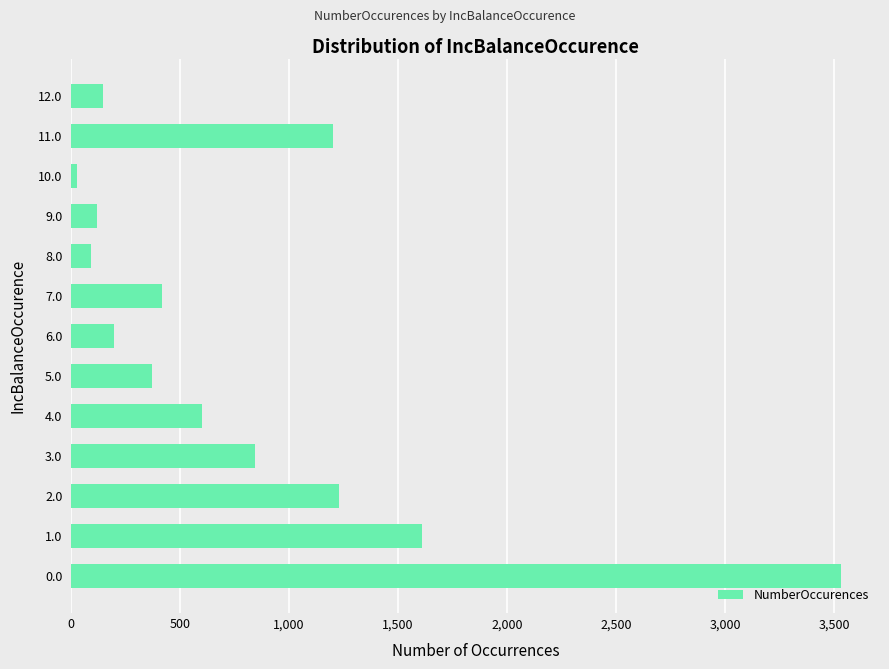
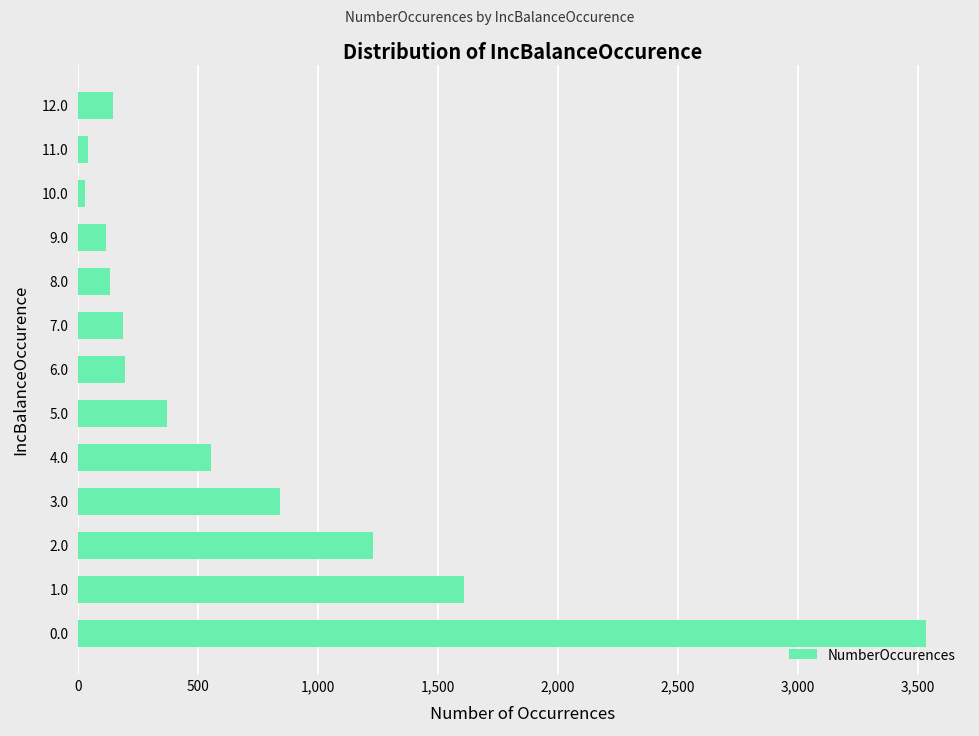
  {
    "12.0": "150",
-   "11.0": "1,200",
+   "11.0": "40",
    "10.0": "30",
    "9.0": "120",
-   "8.0": "90",
-   "7.0": "420",
+   "8.0": "130",
+   "7.0": "190",
    "6.0": "200",
    "5.0": "370",
-   "4.0": "600",
+   "4.0": "560",
    "3.0": "840",
    "2.0": "1,230",
    "1.0": "1,610",
    "0.0": "3,530"
  }
